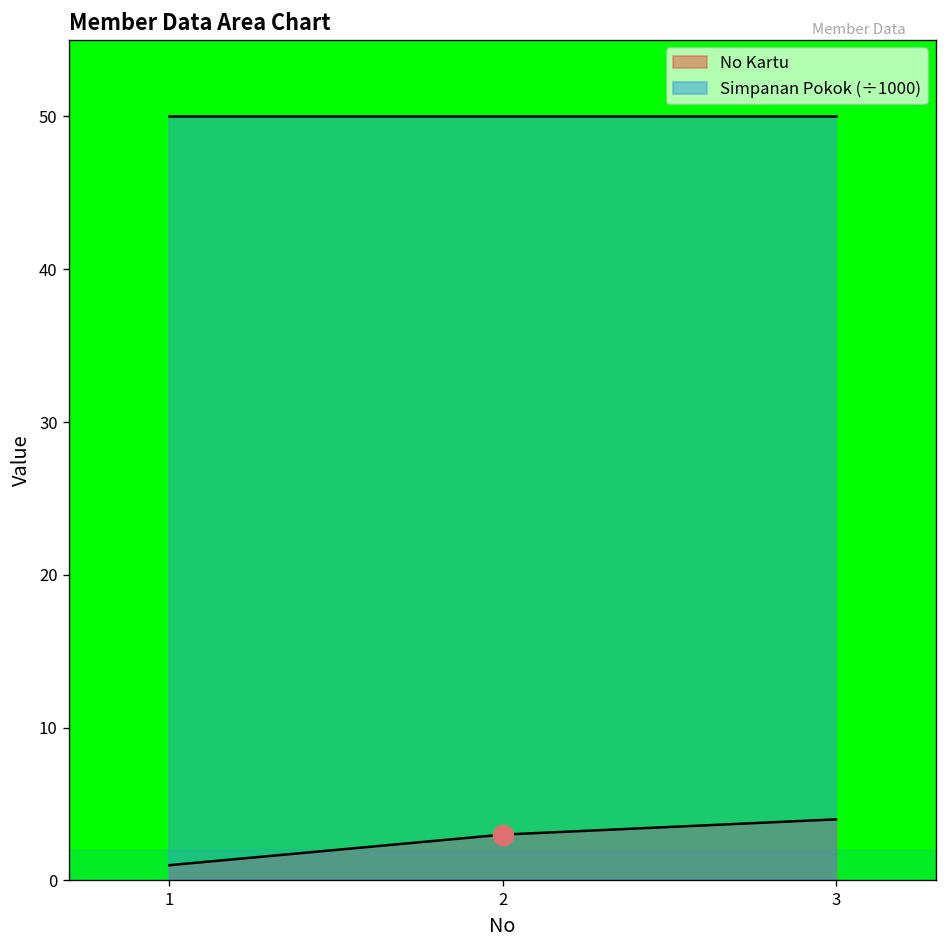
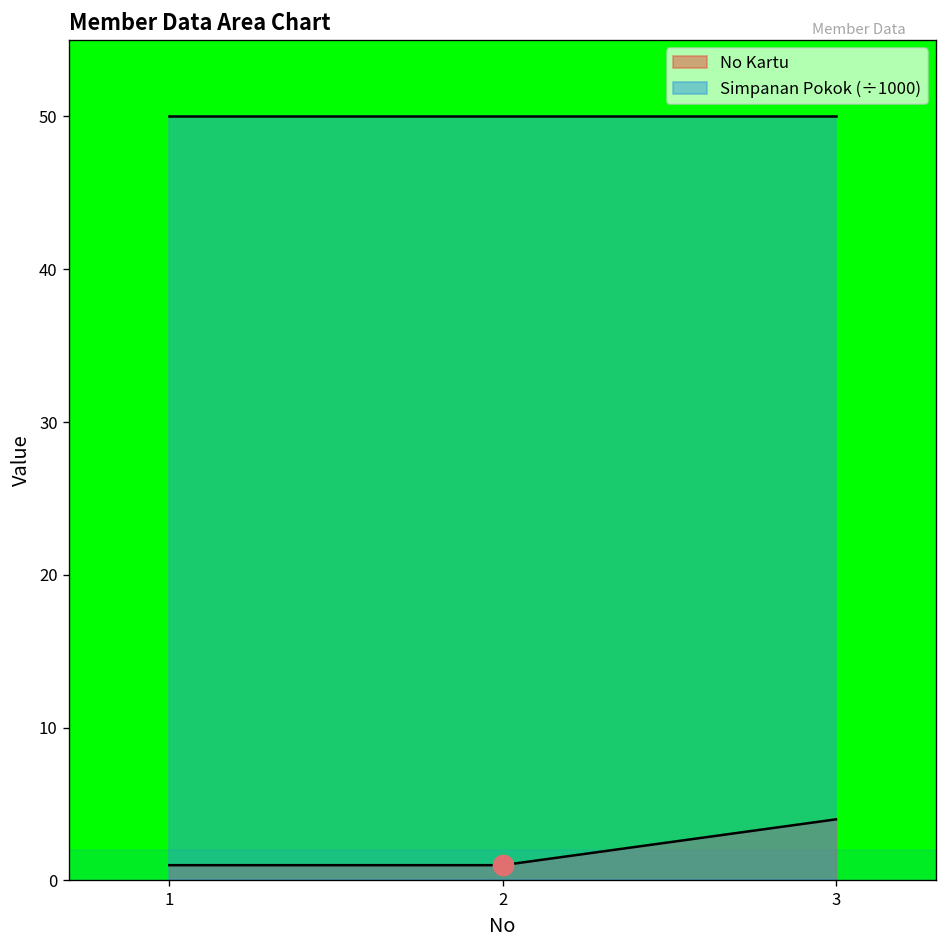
  {
    "No Kartu": {
      "1": 1,
-     "2": 3,
+     "2": 1,
      "3": 4
    },
    "Simpanan Pokok (÷1000)": {
      "1": 50,
      "2": 50,
      "3": 50
    }
  }
